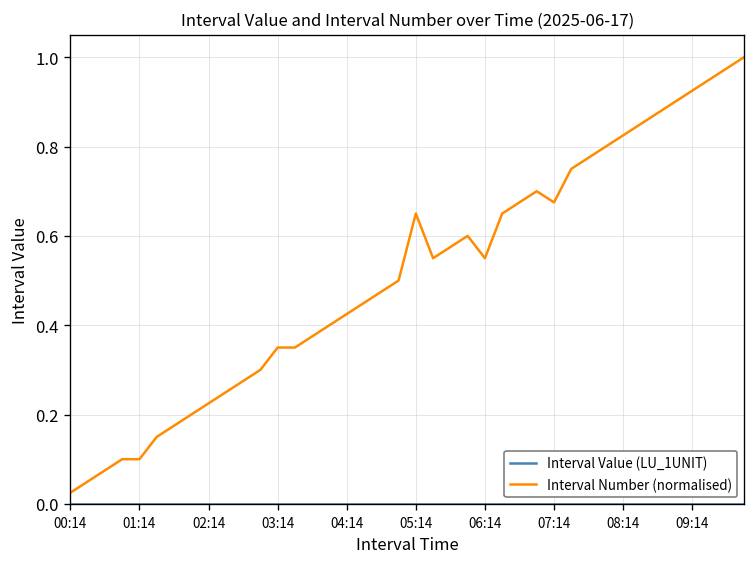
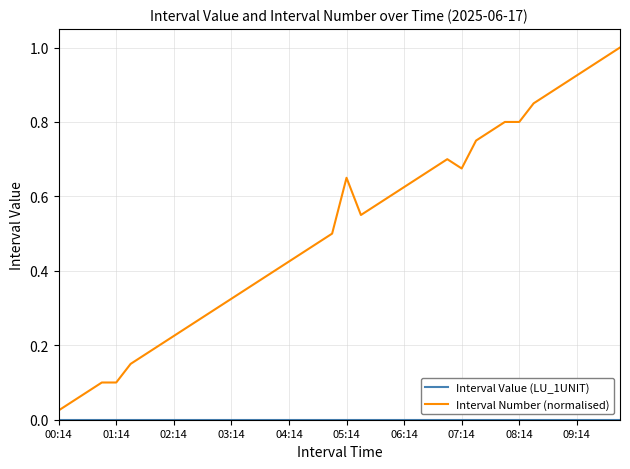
  {
    "Interval Value (LU_1UNIT)": {
      "00:14": 0.00,
      "01:14": 0.00,
      "02:14": 0.00,
      "03:14": 0.00,
      "04:14": 0.00,
      "05:14": 0.00,
      "06:14": 0.00,
      "07:14": 0.00,
      "08:14": 0.00,
      "09:14": 0.00
    },
    "Interval Number (normalised)": {
      "00:14": 0.03,
      "01:14": 0.10,
      "02:14": 0.23,
-     "03:14": 0.35,
+     "03:14": 0.33,
      "04:14": 0.43,
      "05:14": 0.65,
-     "06:14": 0.55,
+     "06:14": 0.63,
      "07:14": 0.68,
-     "08:14": 0.83,
+     "08:14": 0.80,
      "09:14": 0.93
    }
  }
